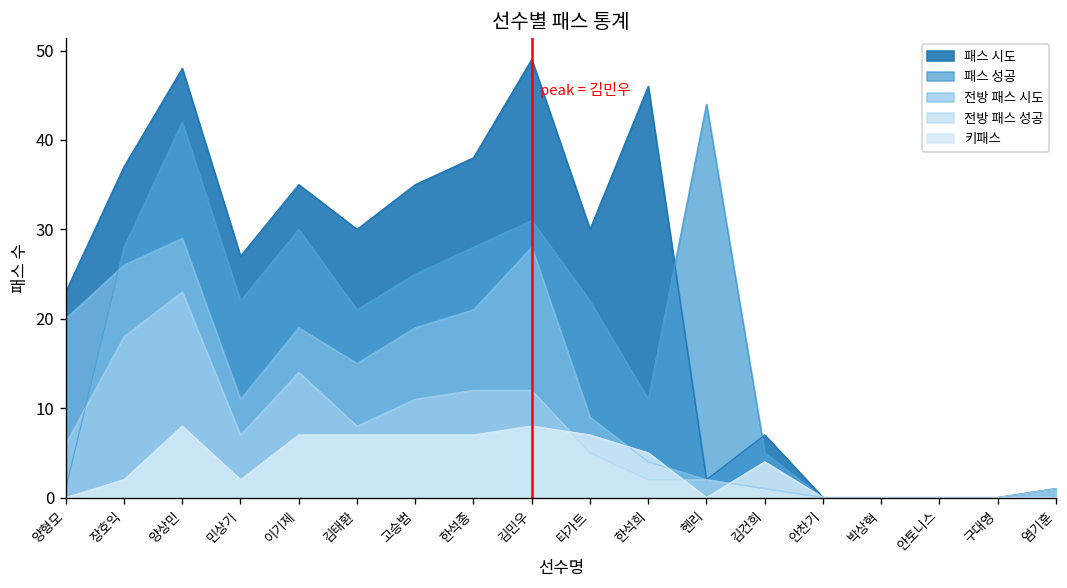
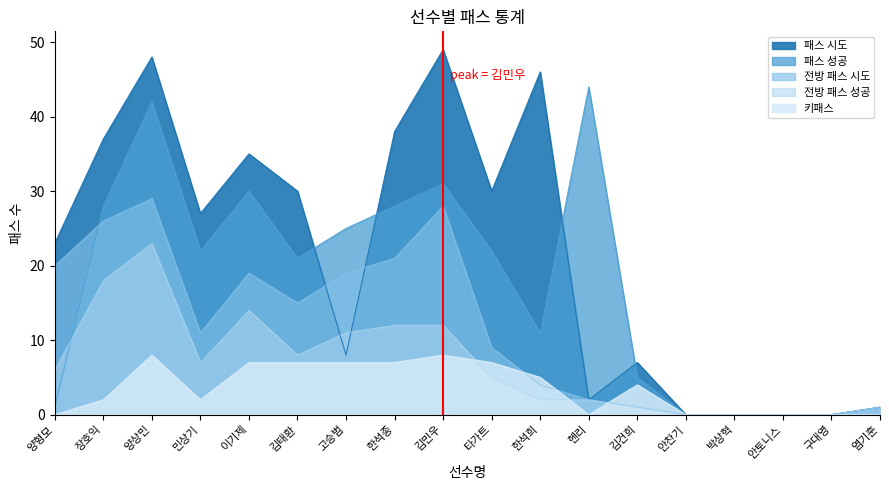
  {
    "패스 시도": {
      "양형모": 23,
      "장호익": 37,
      "양상민": 48,
      "민상기": 27,
      "이기제": 35,
      "김태환": 30,
-     "고승범": 35,
+     "고승범": 8,
      "한석종": 38,
      "김민우": 49,
      "타가트": 30,
      "한석희": 46,
      "김건희": 7
    },
    "패스 성공": {
      "양형모": 1,
      "장호익": 28,
      "양상민": 42,
      "민상기": 22,
      "이기제": 30,
      "김태환": 21,
      "고승범": 25,
      "한석종": 28,
      "김민우": 31,
      "타가트": 22,
      "한석희": 11,
      "헨리": 44,
      "김건희": 5
    }
  }
